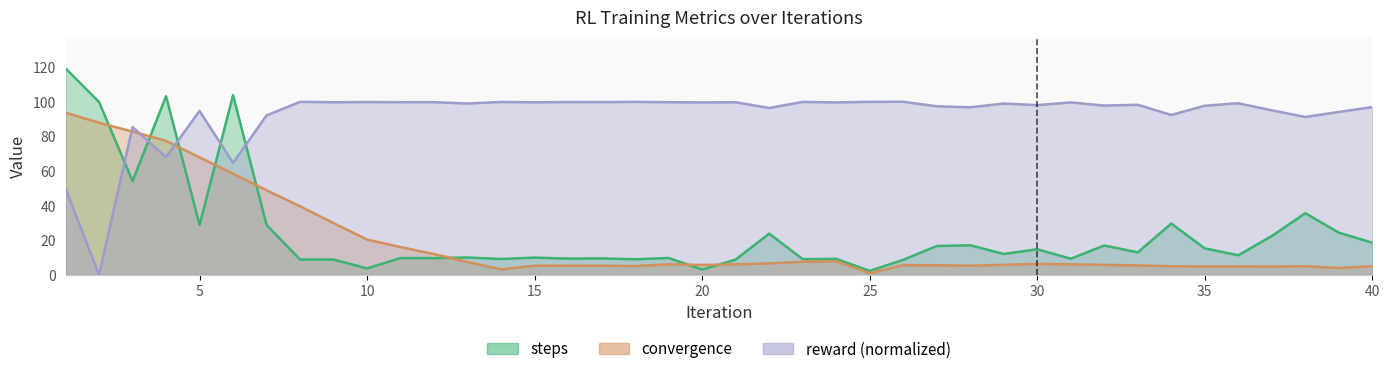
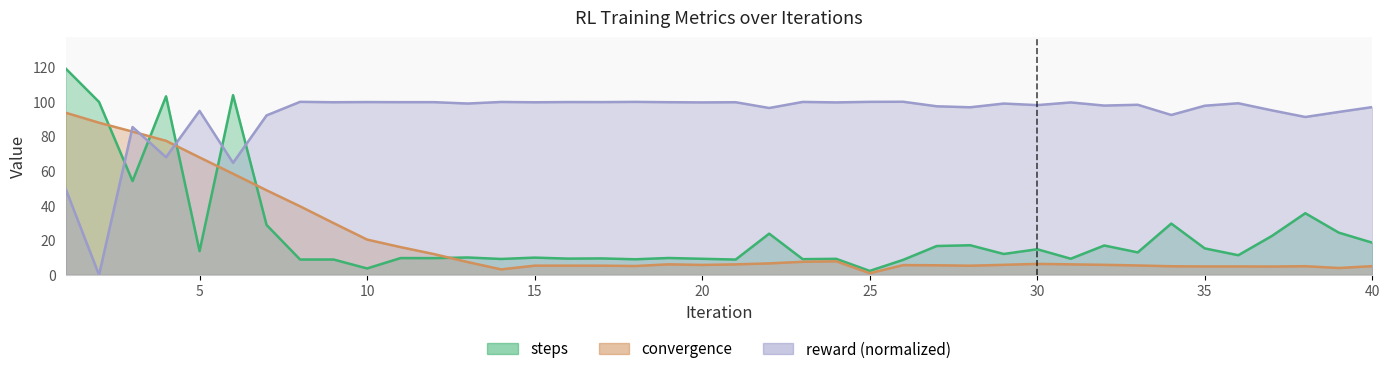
  {
    "steps": {
-     "5": 29,
+     "5": 14,
      "10": 4,
      "15": 10,
-     "20": 3,
+     "20": 9,
      "30": 15,
      "35": 15,
      "40": 19
    },
    "convergence": {
      "5": 68,
      "10": 20,
      "15": 5,
      "20": 6,
      "30": 6,
      "35": 5,
      "40": 5
    },
    "reward (normalized)": {
      "5": 95,
      "10": 100,
      "15": 100,
      "20": 100,
      "25": 100,
      "30": 98,
      "35": 98,
      "40": 97
    }
  }
